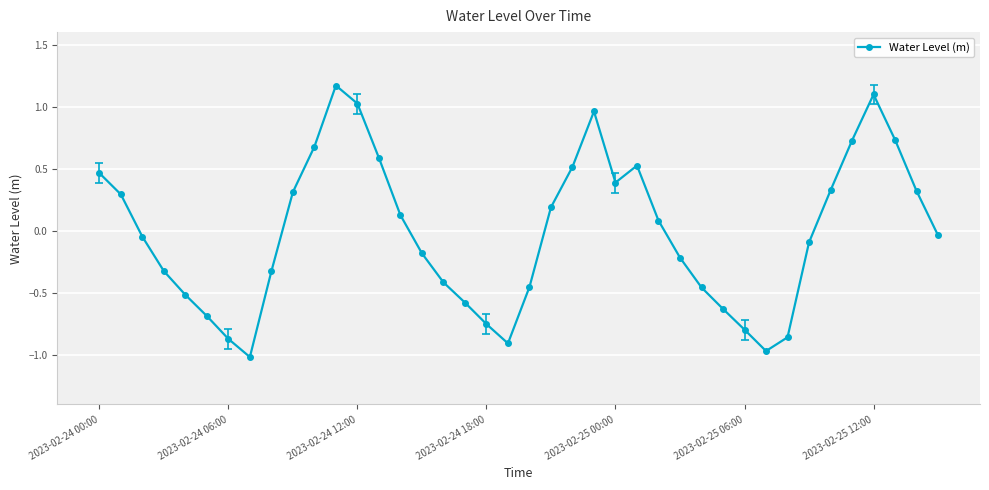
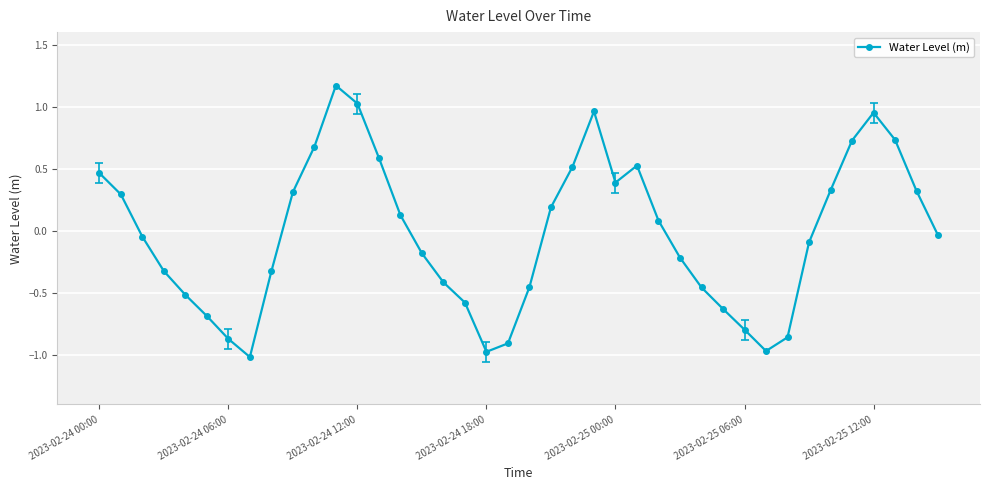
  {
    "Water Level (m)": {
      "2023-02-24 00:00": 0.46,
      "2023-02-24 06:00": -0.87,
      "2023-02-24 12:00": 1.02,
-     "2023-02-24 18:00": -0.75,
+     "2023-02-24 18:00": -0.98,
      "2023-02-25 00:00": 0.39,
      "2023-02-25 06:00": -0.80,
-     "2023-02-25 12:00": 1.10
+     "2023-02-25 12:00": 0.95
    }
  }
